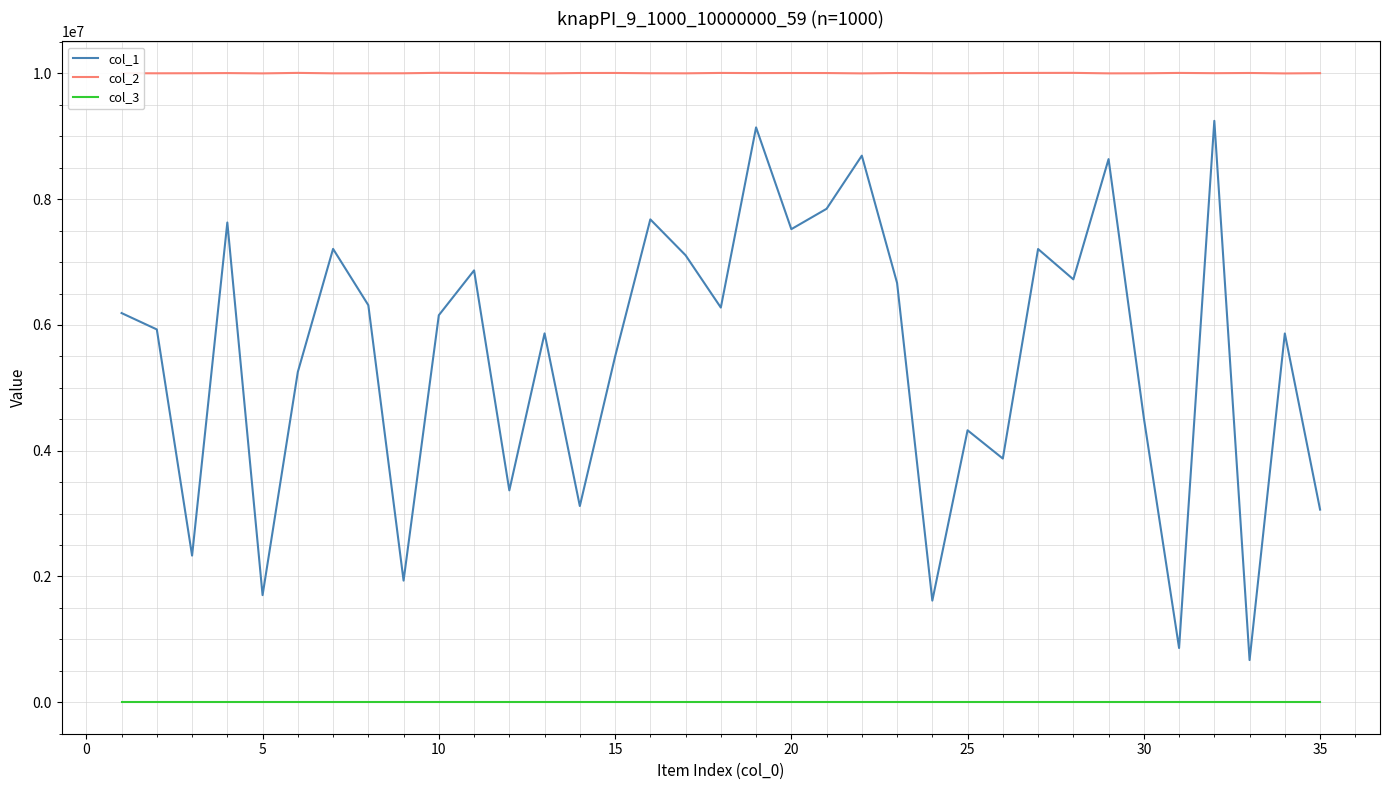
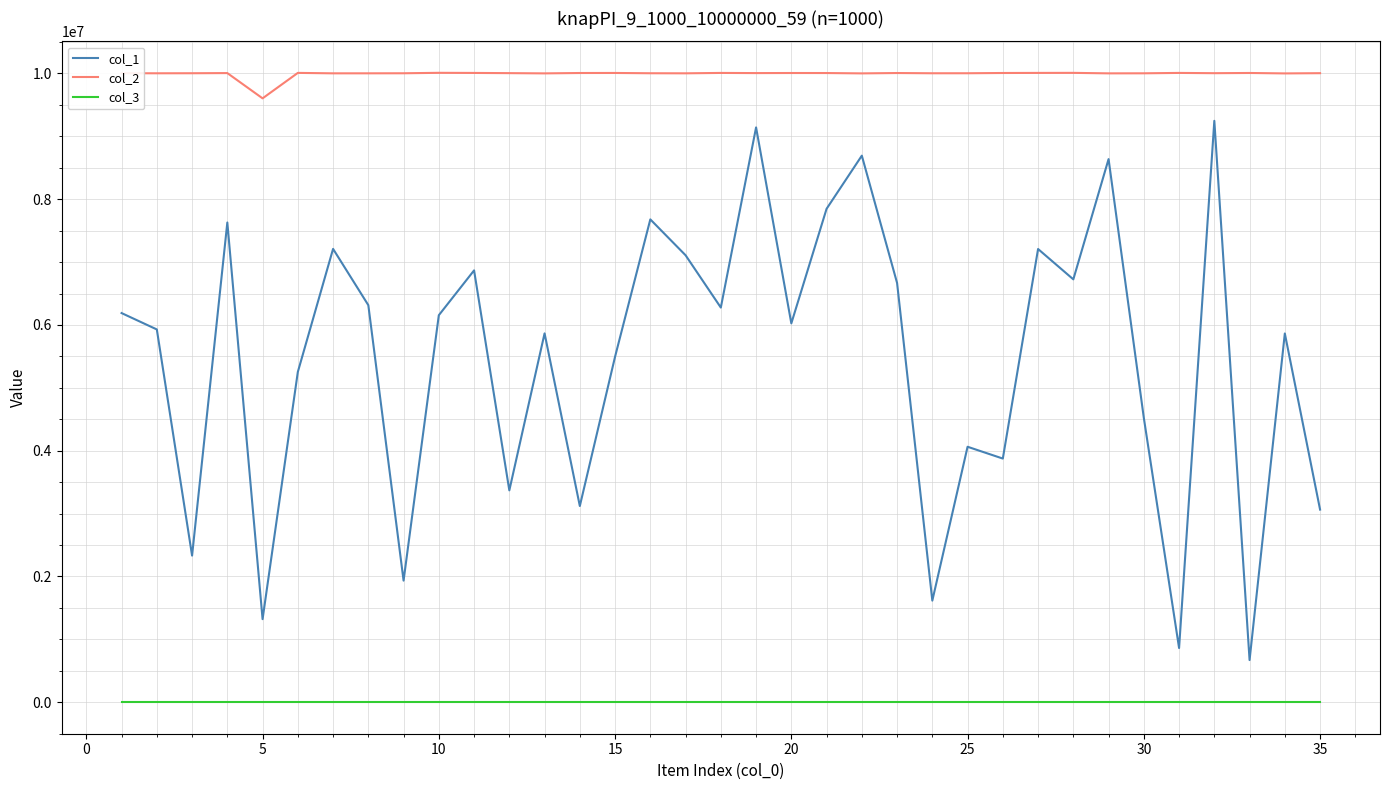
  {
    "col_1": {
-     "5": 1700000,
+     "5": 1300000,
      "10": 6200000,
      "15": 5500000,
-     "20": 7500000,
-     "25": 4300000,
+     "20": 6000000,
+     "25": 4100000,
      "30": 4500000,
      "35": 3100000
    },
    "col_2": {
-     "5": 10000000,
+     "5": 9600000,
      "10": 10000000,
      "15": 10000000,
      "20": 10000000,
      "25": 10000000,
      "30": 10000000,
      "35": 10000000
    },
    "col_3": {
      "5": 0,
      "10": 0,
      "15": 0,
      "20": 0,
      "25": 0,
      "30": 0,
      "35": 0
    }
  }
